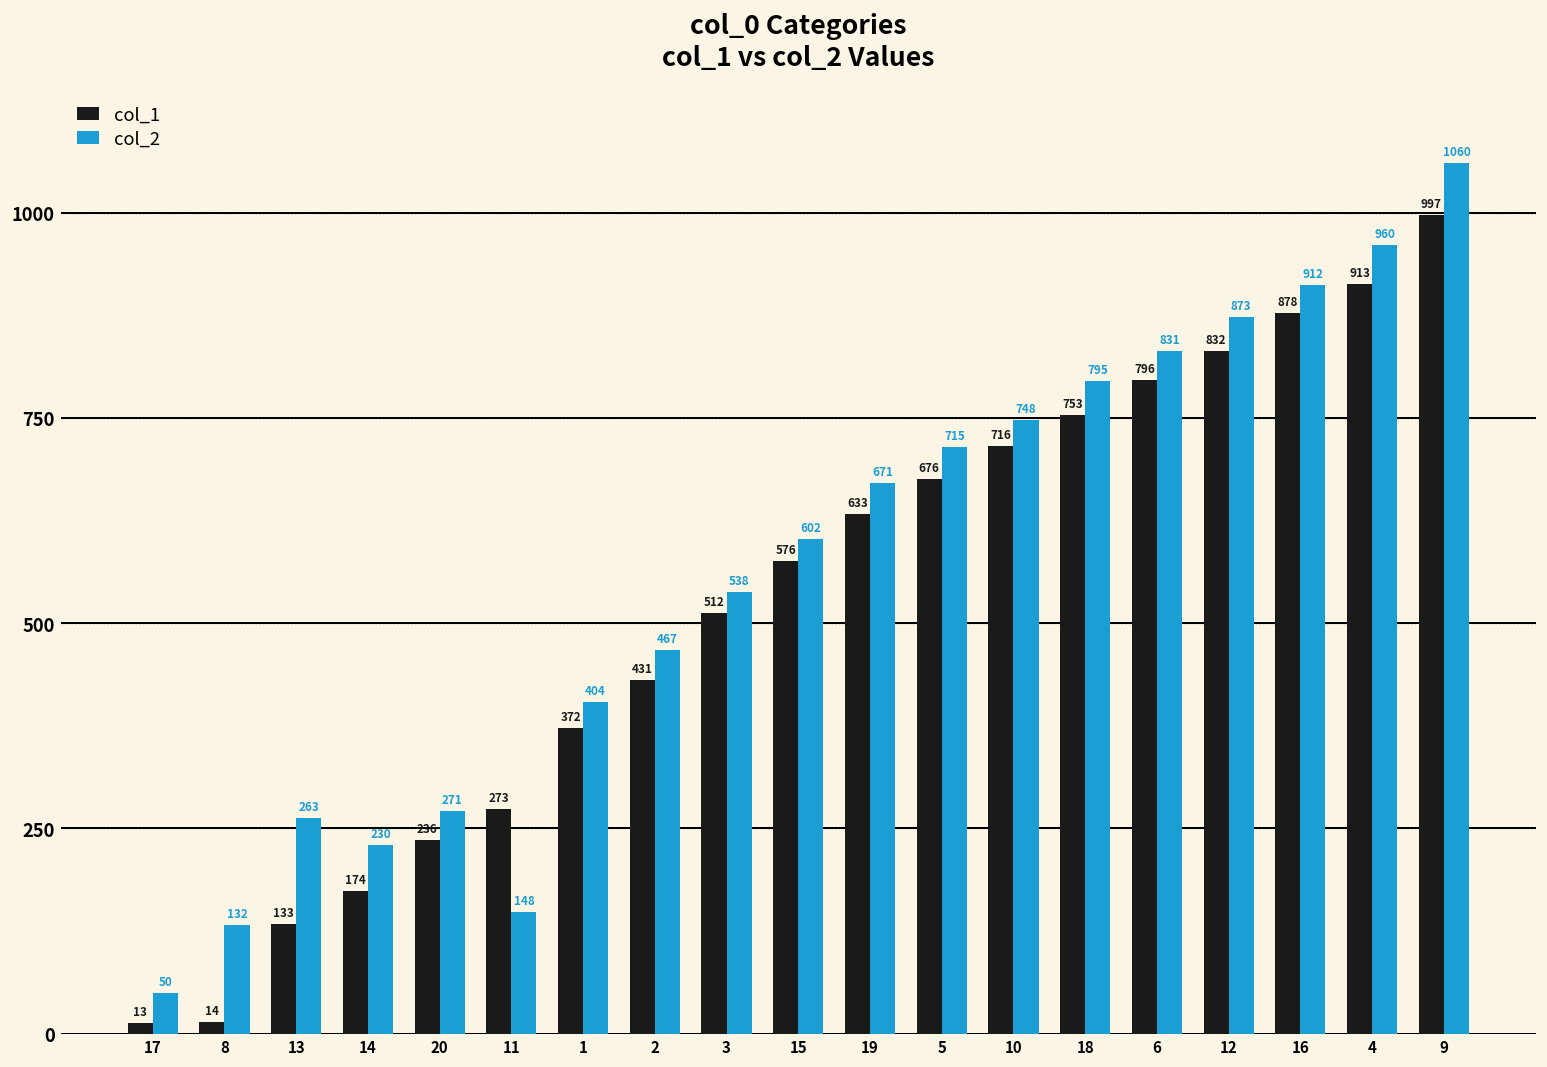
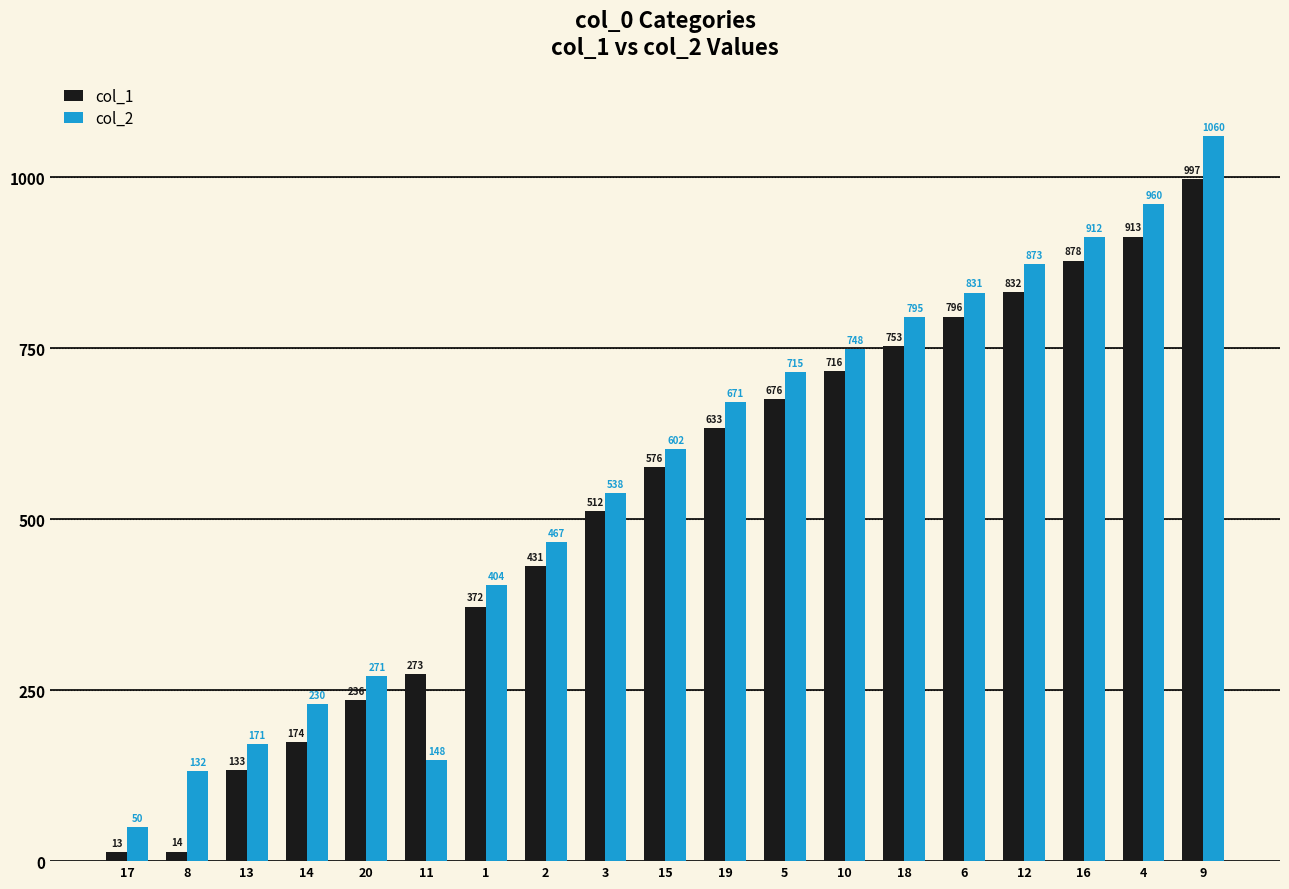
  {
    "col_1": {
      "17": 13,
      "8": 14,
      "13": 133,
      "14": 174,
      "20": 236,
      "11": 273,
      "1": 372,
      "2": 431,
      "3": 512,
      "15": 576,
      "19": 633,
      "5": 676,
      "10": 716,
      "18": 753,
      "6": 796,
      "12": 832,
      "16": 878,
      "4": 913,
      "9": 997
    },
    "col_2": {
      "17": 50,
      "8": 132,
-     "13": 263,
+     "13": 171,
      "14": 230,
      "20": 271,
      "11": 148,
      "1": 404,
      "2": 467,
      "3": 538,
      "15": 602,
      "19": 671,
      "5": 715,
      "10": 748,
      "18": 795,
      "6": 831,
      "12": 873,
      "16": 912,
      "4": 960,
      "9": 1060
    }
  }
